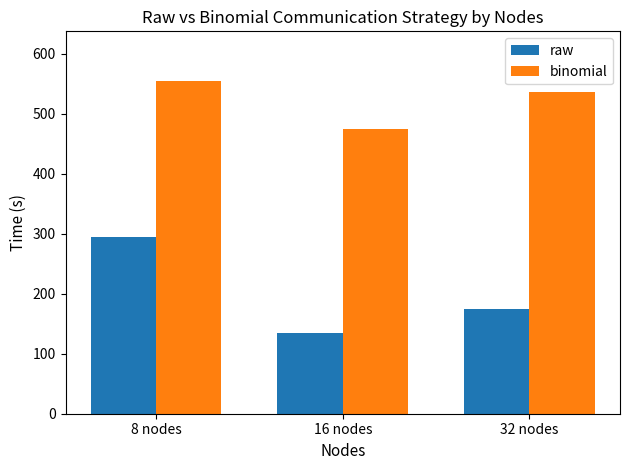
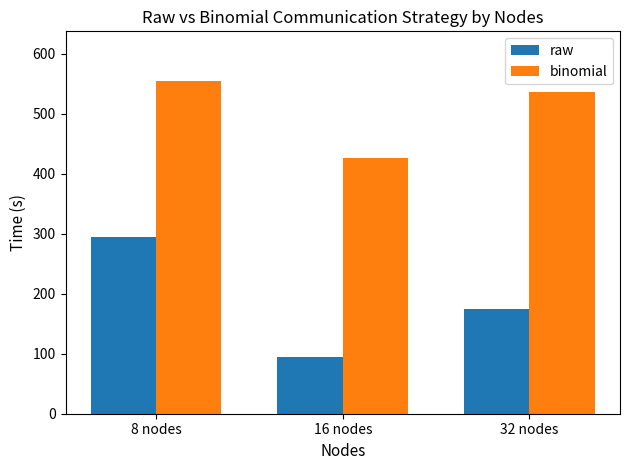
  {
    "raw": {
      "8 nodes": 300,
-     "16 nodes": 130,
+     "16 nodes": 90,
      "32 nodes": 170
    },
    "binomial": {
      "8 nodes": 550,
-     "16 nodes": 470,
+     "16 nodes": 430,
      "32 nodes": 540
    }
  }
